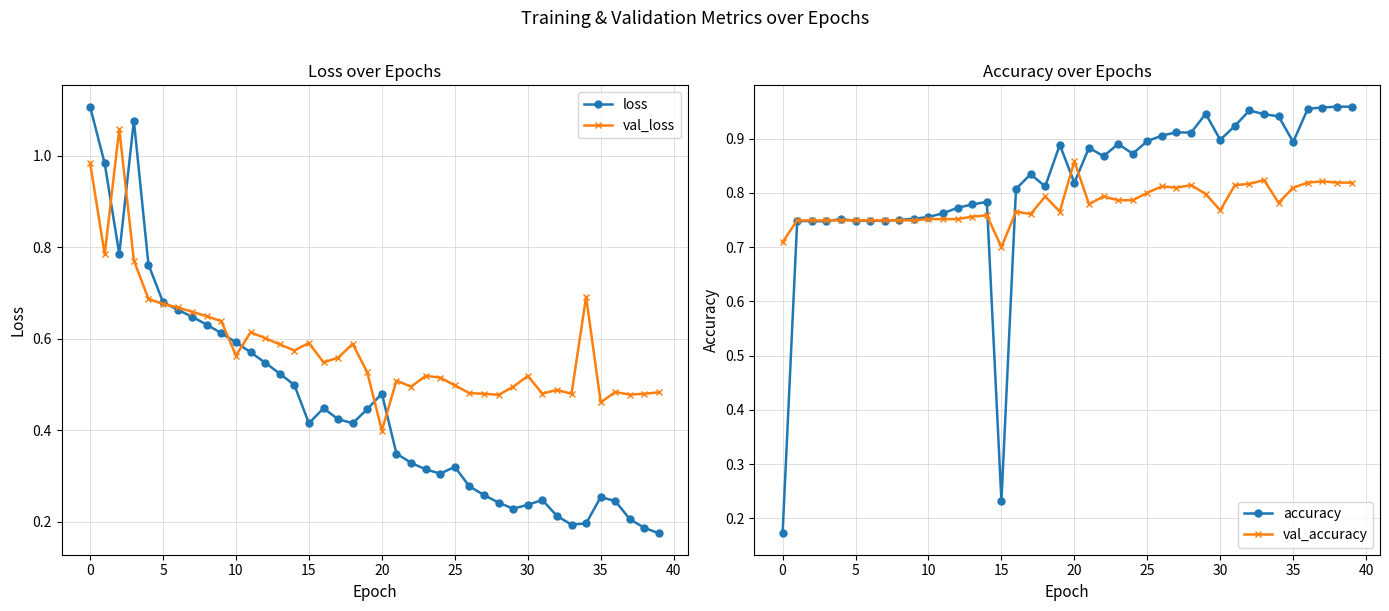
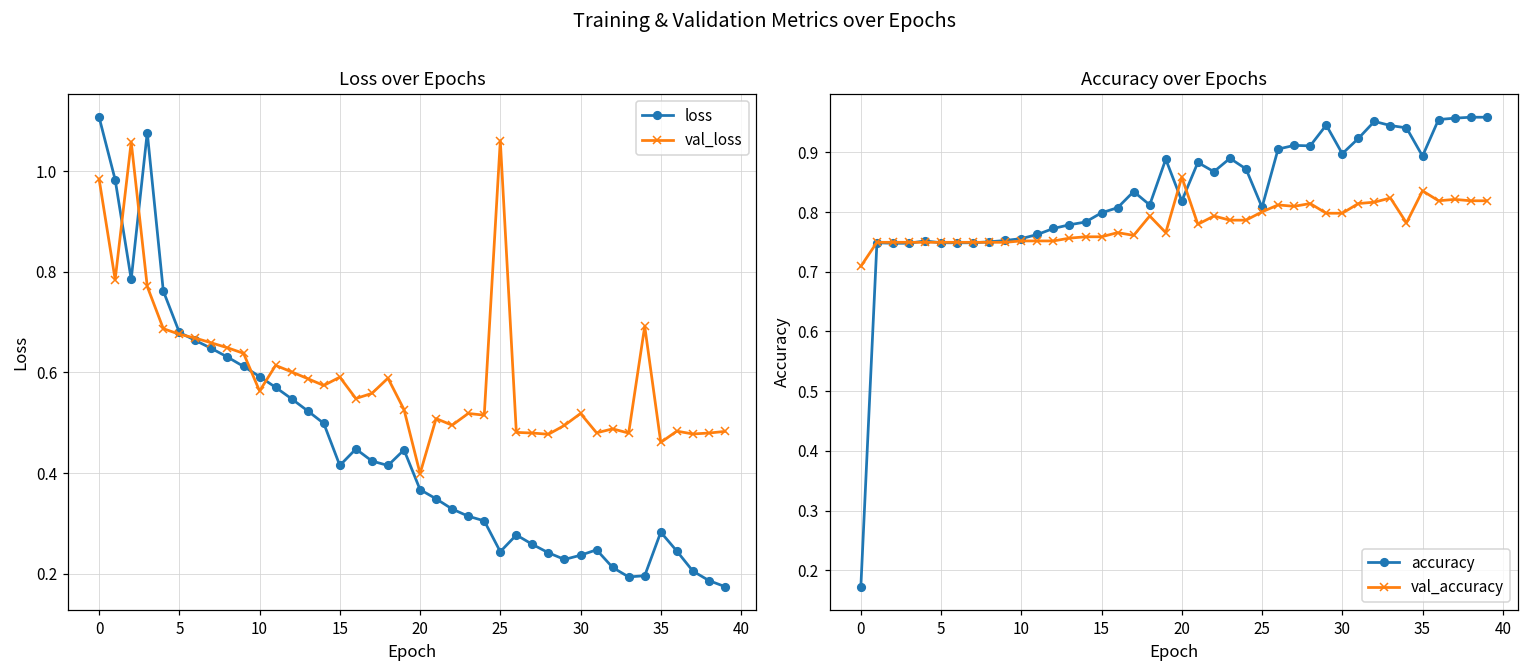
  {
    "Loss over Epochs": {
      "loss": {
        "0": 1.11,
        "10": 0.59,
        "15": 0.42,
-       "20": 0.48,
-       "25": 0.32,
+       "20": 0.37,
+       "25": 0.24,
        "30": 0.24,
-       "35": 0.25
+       "35": 0.28
      },
      "val_loss": {
        "0": 0.98,
        "10": 0.56,
        "15": 0.59,
        "20": 0.40,
-       "25": 0.50,
+       "25": 1.06,
        "30": 0.52,
        "35": 0.46
      }
    },
    "Accuracy over Epochs": {
      "accuracy": {
        "0": 0.17,
-       "15": 0.23,
+       "15": 0.80,
        "20": 0.82,
-       "25": 0.90,
+       "25": 0.81,
        "30": 0.90,
        "35": 0.89
      },
      "val_accuracy": {
        "0": 0.71,
-       "15": 0.70,
+       "15": 0.76,
        "20": 0.86,
        "25": 0.80,
-       "30": 0.77,
-       "35": 0.81
+       "30": 0.80,
+       "35": 0.84
      }
    }
  }
